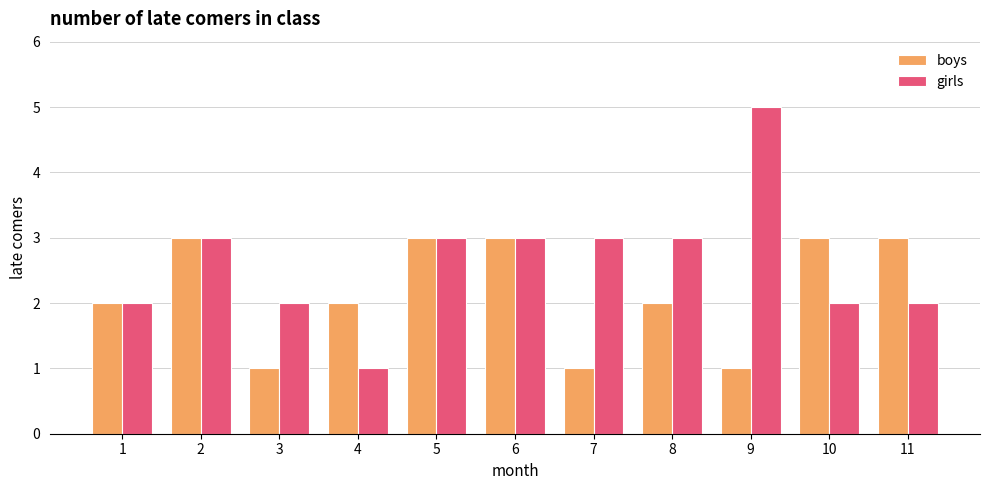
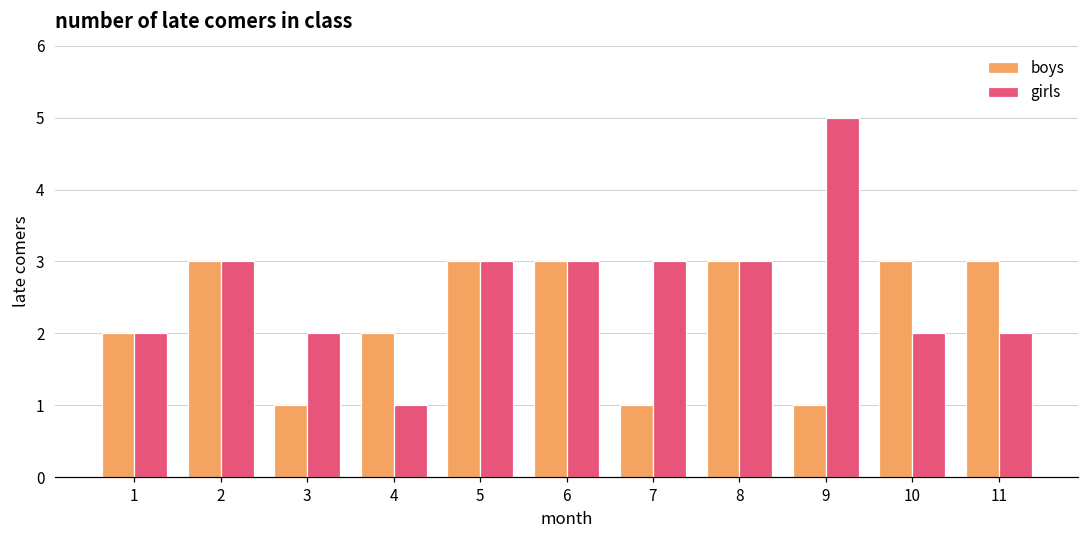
  {
    "boys": {
      "1": 2,
      "2": 3,
      "3": 1,
      "4": 2,
      "5": 3,
      "6": 3,
      "7": 1,
-     "8": 2,
+     "8": 3,
      "9": 1,
      "10": 3,
      "11": 3
    },
    "girls": {
      "1": 2,
      "2": 3,
      "3": 2,
      "4": 1,
      "5": 3,
      "6": 3,
      "7": 3,
      "8": 3,
      "9": 5,
      "10": 2,
      "11": 2
    }
  }
